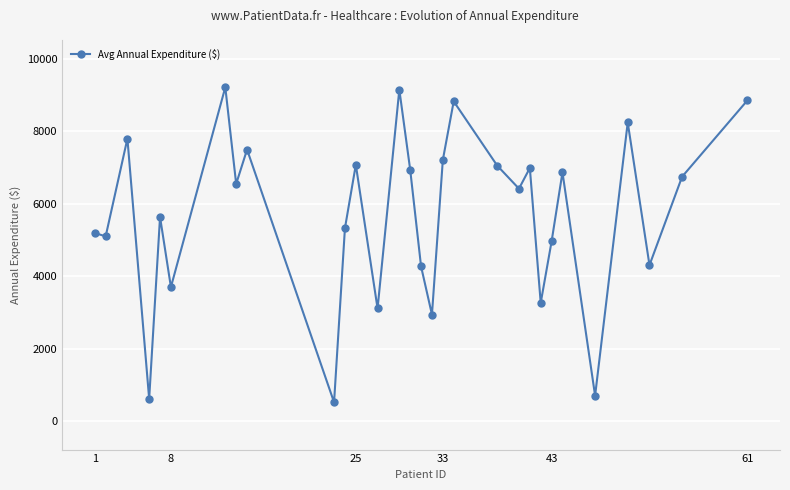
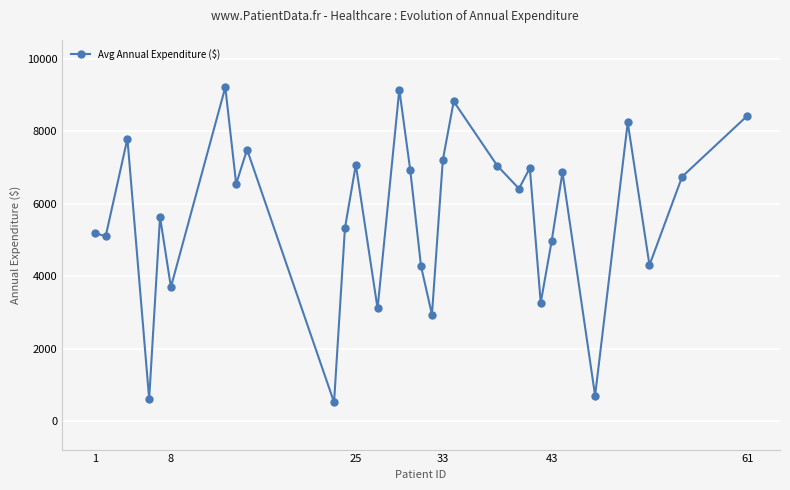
  {
    "1": 5200,
    "8": 3700,
    "25": 7100,
    "33": 7200,
    "43": 5000,
-   "61": 8800
+   "61": 8400
  }
